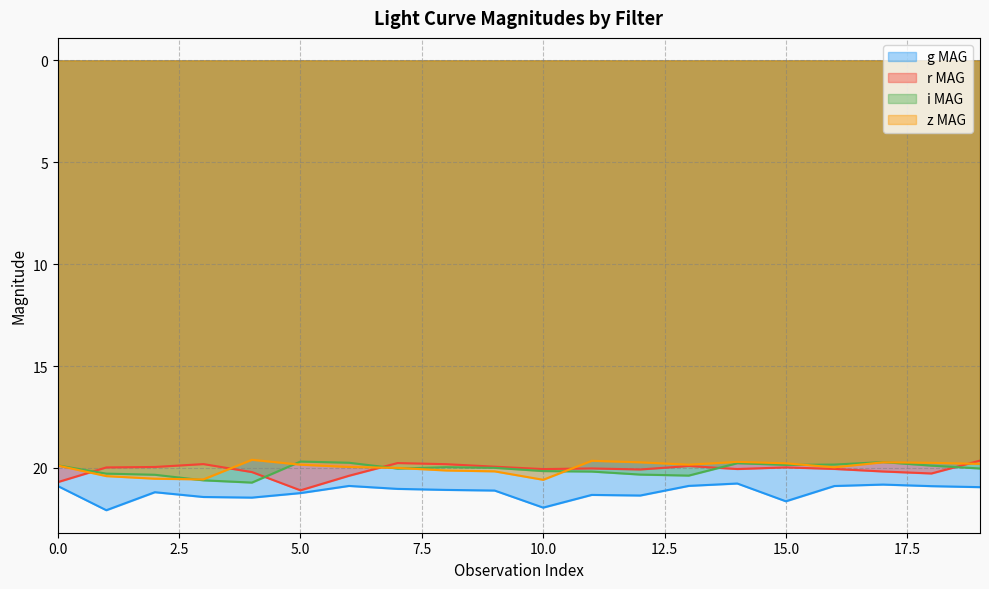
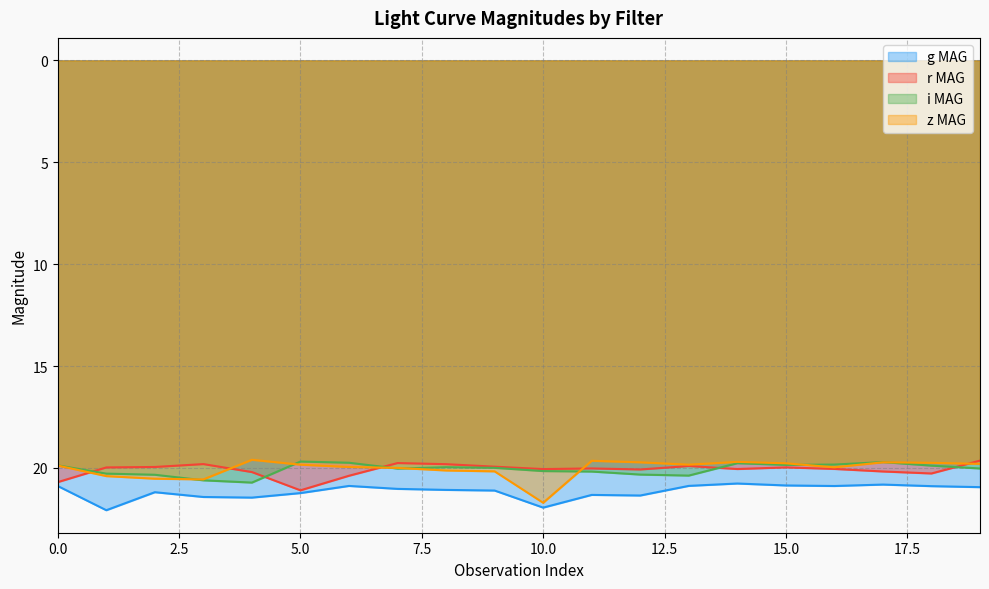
  {
    "g MAG": {
      "0.0": 20.9,
      "5.0": 21.2,
      "10.0": 21.9,
-     "15.0": 21.6
+     "15.0": 20.9
    },
    "r MAG": {
      "0.0": 20.7,
      "5.0": 21.1
    },
    "i MAG": {
      "5.0": 19.7
    },
    "z MAG": {
      "5.0": 19.8,
-     "10.0": 20.6
+     "10.0": 21.7
    }
  }
